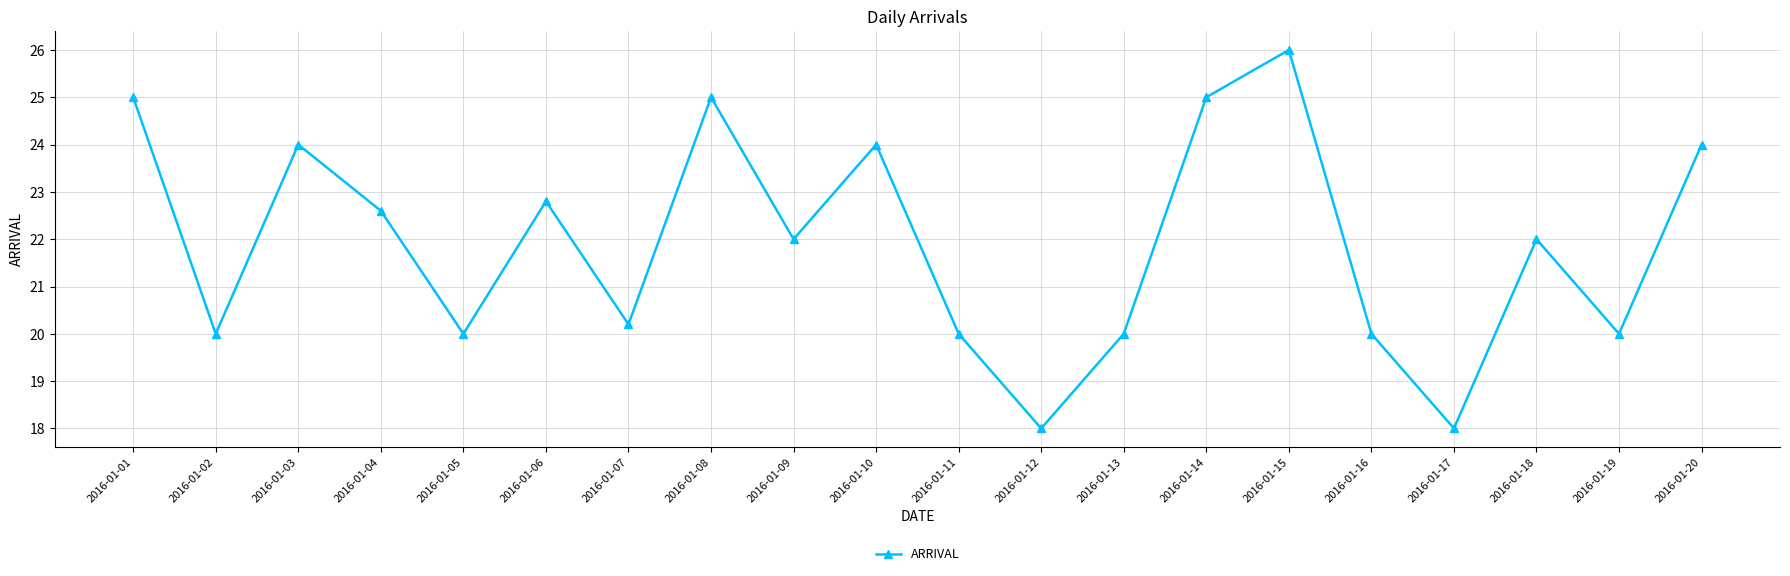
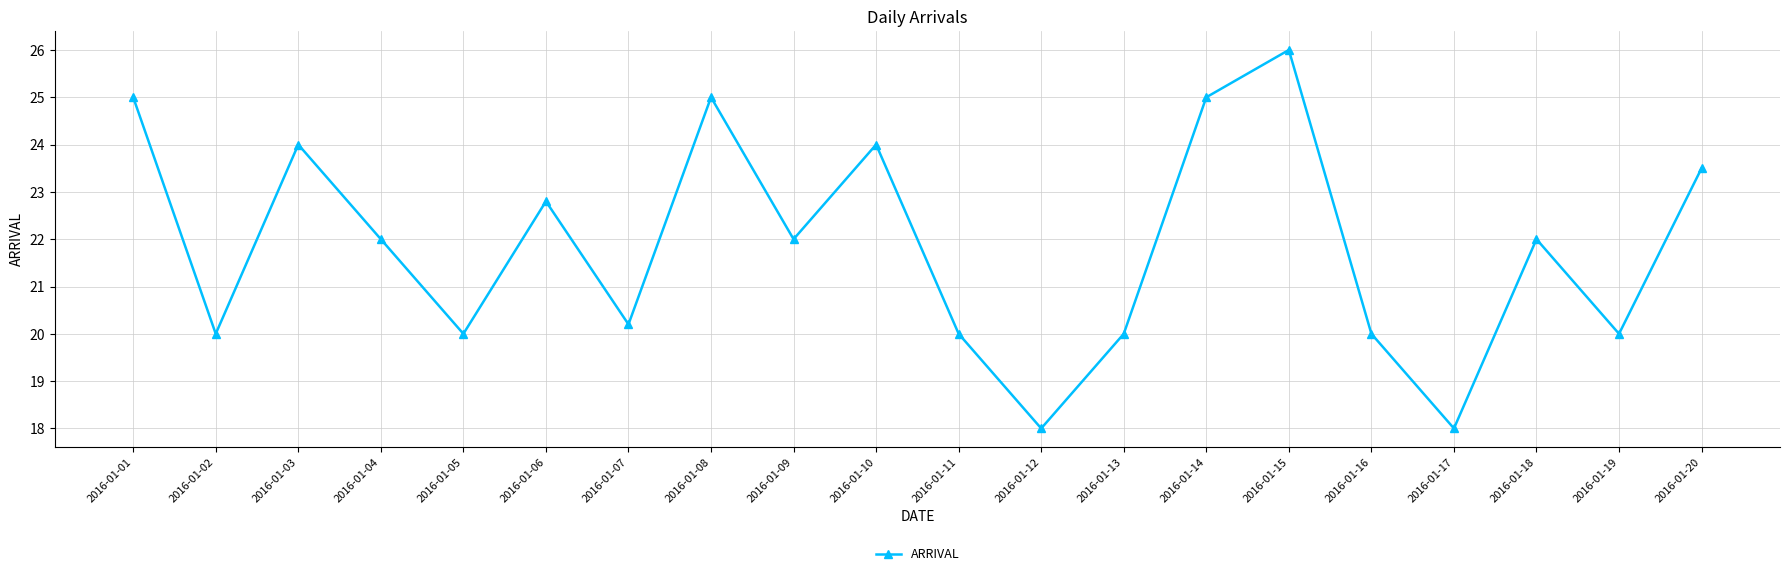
  {
    "2016-01-01": 25.0,
    "2016-01-02": 20.0,
    "2016-01-03": 24.0,
-   "2016-01-04": 22.6,
+   "2016-01-04": 22.0,
    "2016-01-05": 20.0,
    "2016-01-06": 22.8,
    "2016-01-07": 20.2,
    "2016-01-08": 25.0,
    "2016-01-09": 22.0,
    "2016-01-10": 24.0,
    "2016-01-11": 20.0,
    "2016-01-12": 18.0,
    "2016-01-13": 20.0,
    "2016-01-14": 25.0,
    "2016-01-15": 26.0,
    "2016-01-16": 20.0,
    "2016-01-17": 18.0,
    "2016-01-18": 22.0,
    "2016-01-19": 20.0,
-   "2016-01-20": 24.0
+   "2016-01-20": 23.5
  }
